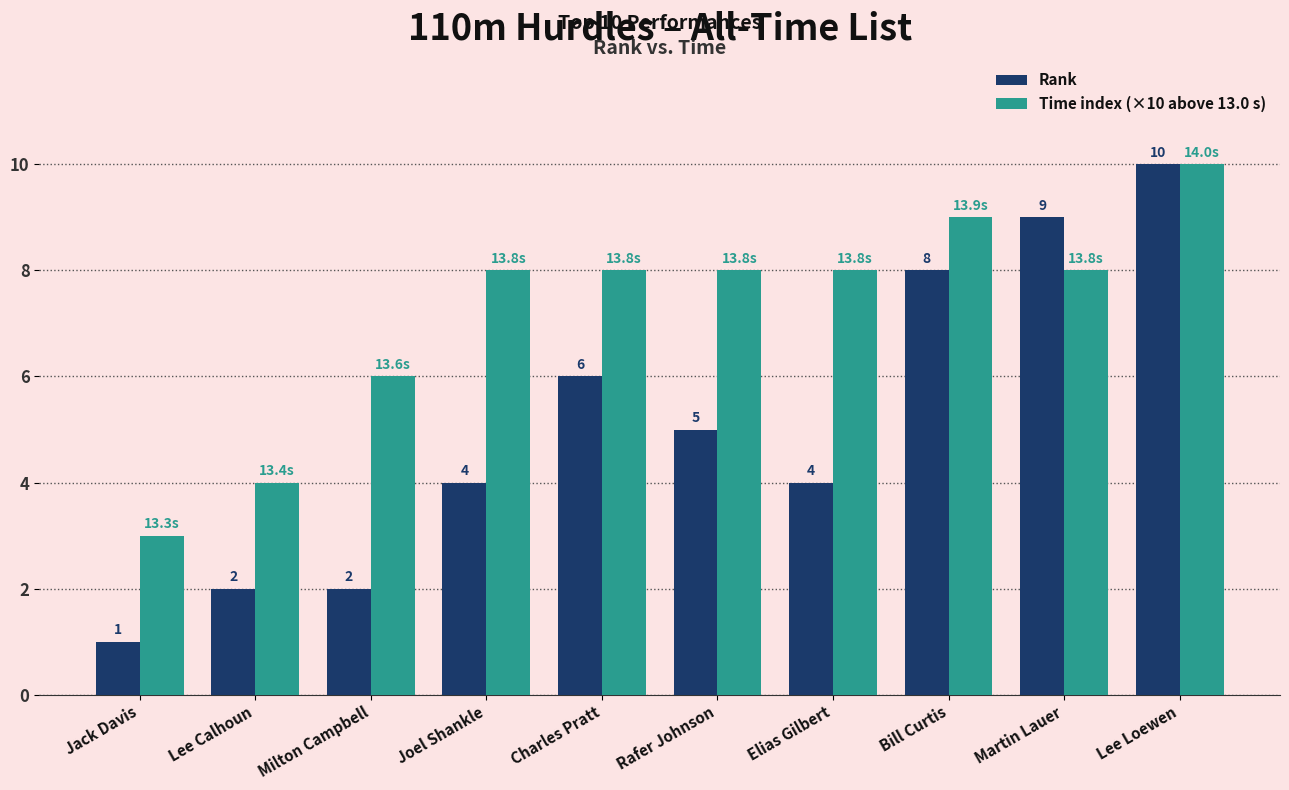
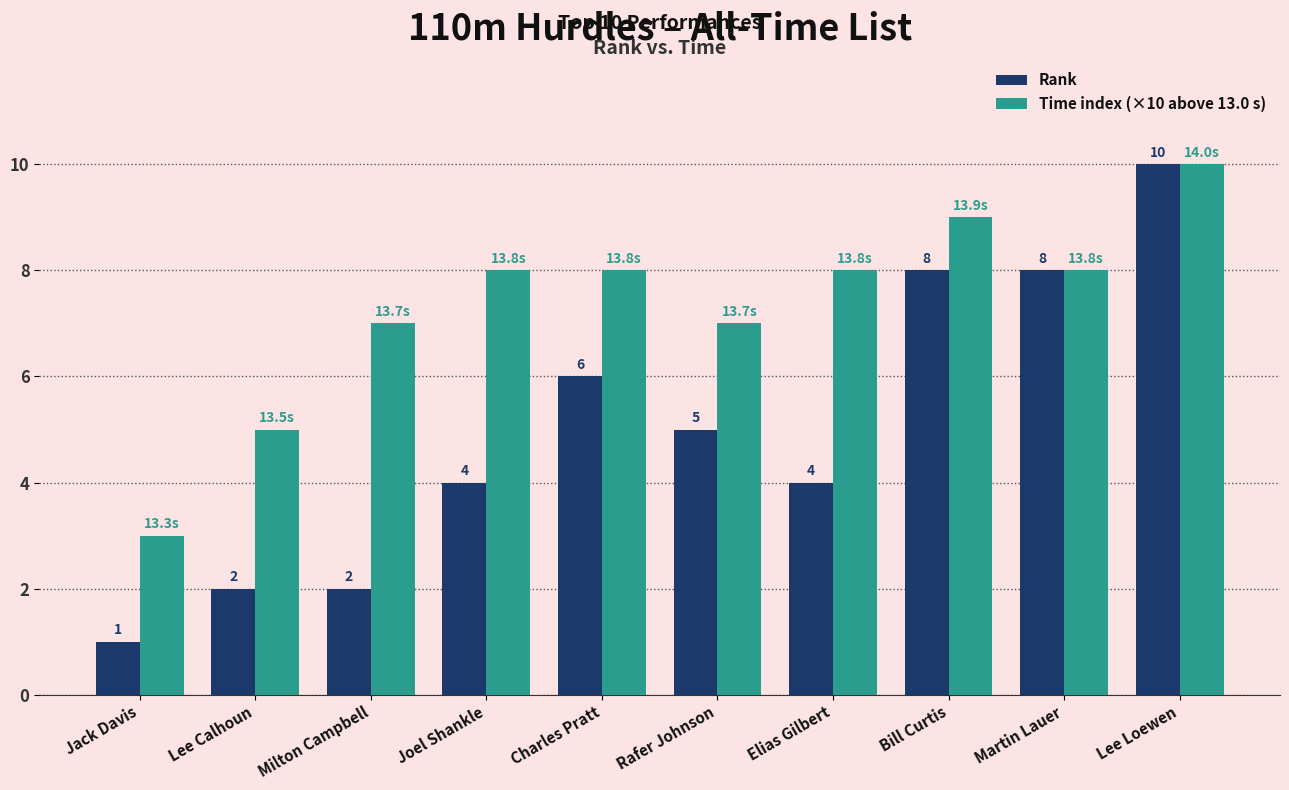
  {
    "Rank": {
      "Jack Davis": "1",
      "Lee Calhoun": "2",
      "Milton Campbell": "2",
      "Joel Shankle": "4",
      "Charles Pratt": "6",
      "Rafer Johnson": "5",
      "Elias Gilbert": "4",
      "Bill Curtis": "8",
-     "Martin Lauer": "9",
+     "Martin Lauer": "8",
      "Lee Loewen": "10"
    },
    "Time index (×10 above 13.0 s)": {
-     "Lee Calhoun": "13.4s",
-     "Milton Campbell": "13.6s",
-     "Rafer Johnson": "13.8s"
+     "Lee Calhoun": "13.5s",
+     "Milton Campbell": "13.7s",
+     "Rafer Johnson": "13.7s"
    }
  }
